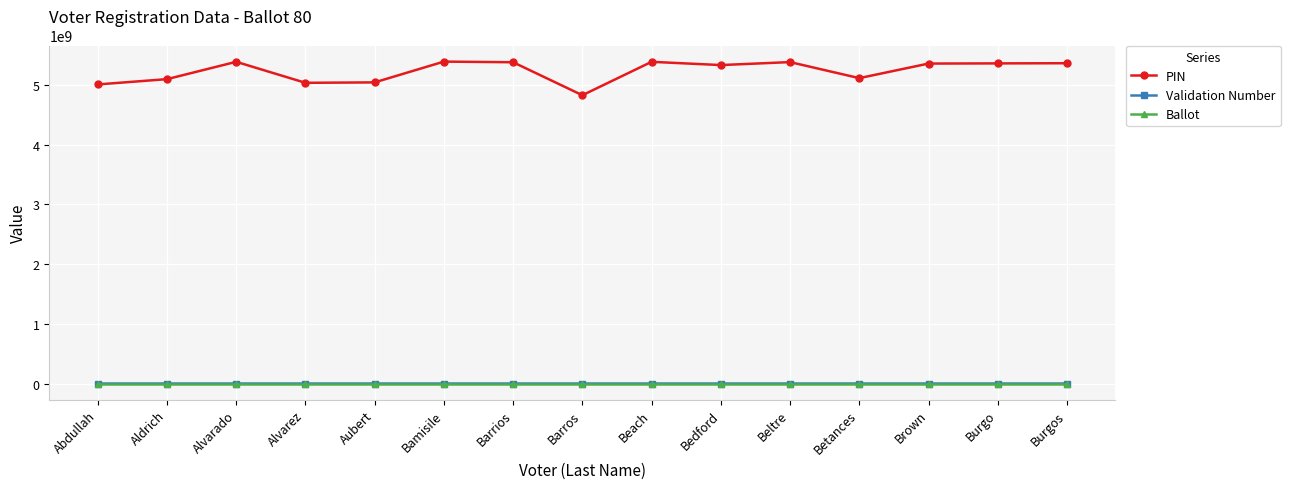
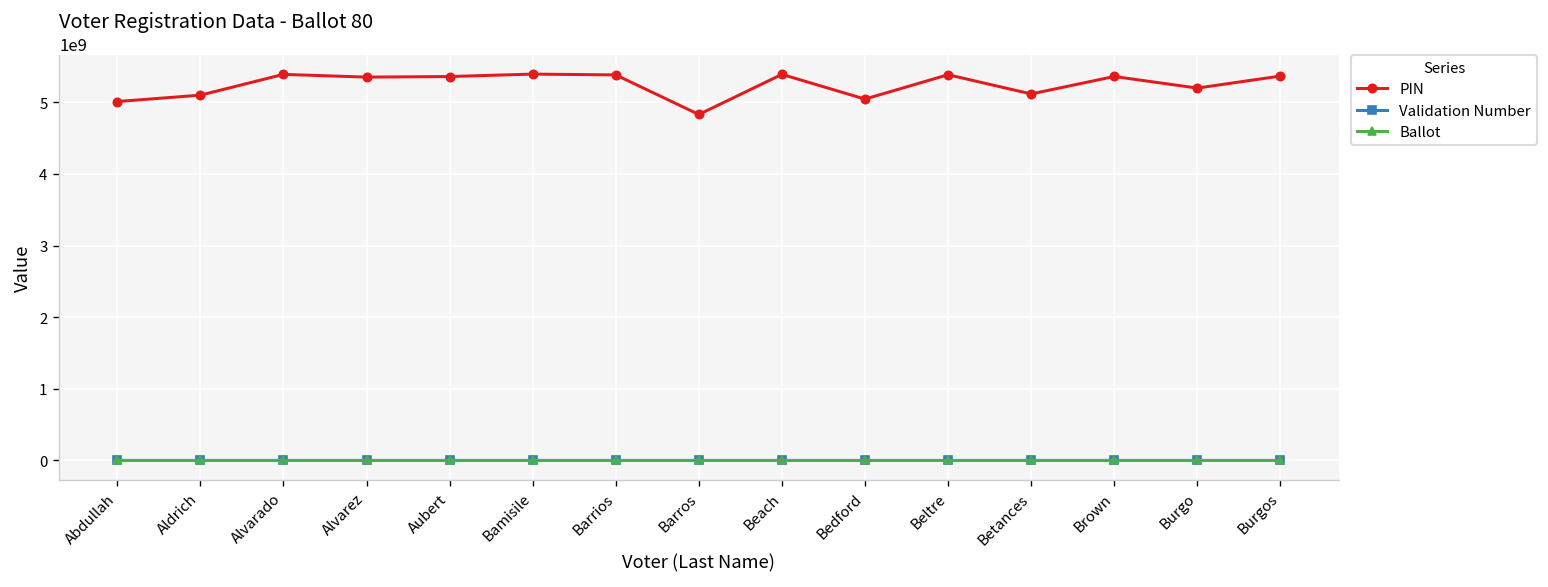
  {
    "PIN": {
      "Abdullah": 5000000000,
      "Aldrich": 5100000000,
      "Alvarado": 5400000000,
-     "Alvarez": 5000000000,
-     "Aubert": 5000000000,
+     "Alvarez": 5400000000,
+     "Aubert": 5400000000,
      "Bamisile": 5400000000,
      "Barrios": 5400000000,
      "Barros": 4800000000,
      "Beach": 5400000000,
-     "Bedford": 5300000000,
+     "Bedford": 5000000000,
      "Beltre": 5400000000,
      "Betances": 5100000000,
      "Brown": 5400000000,
-     "Burgo": 5400000000,
+     "Burgo": 5200000000,
      "Burgos": 5400000000
    },
    "Ballot": {
      "Abdullah": 0,
      "Aldrich": 0,
      "Alvarado": 0,
      "Alvarez": 0,
      "Aubert": 0,
      "Bamisile": 0,
      "Barrios": 0,
      "Barros": 0,
      "Beach": 0,
      "Bedford": 0,
      "Beltre": 0,
      "Betances": 0,
      "Brown": 0,
      "Burgo": 0,
      "Burgos": 0
    }
  }
